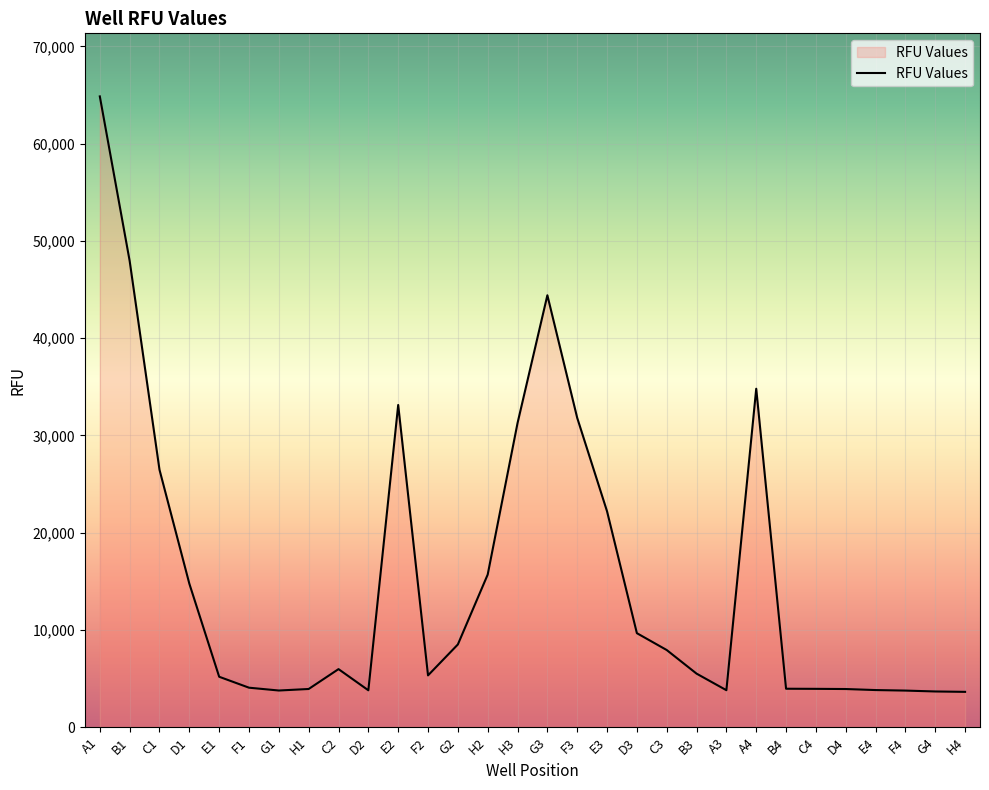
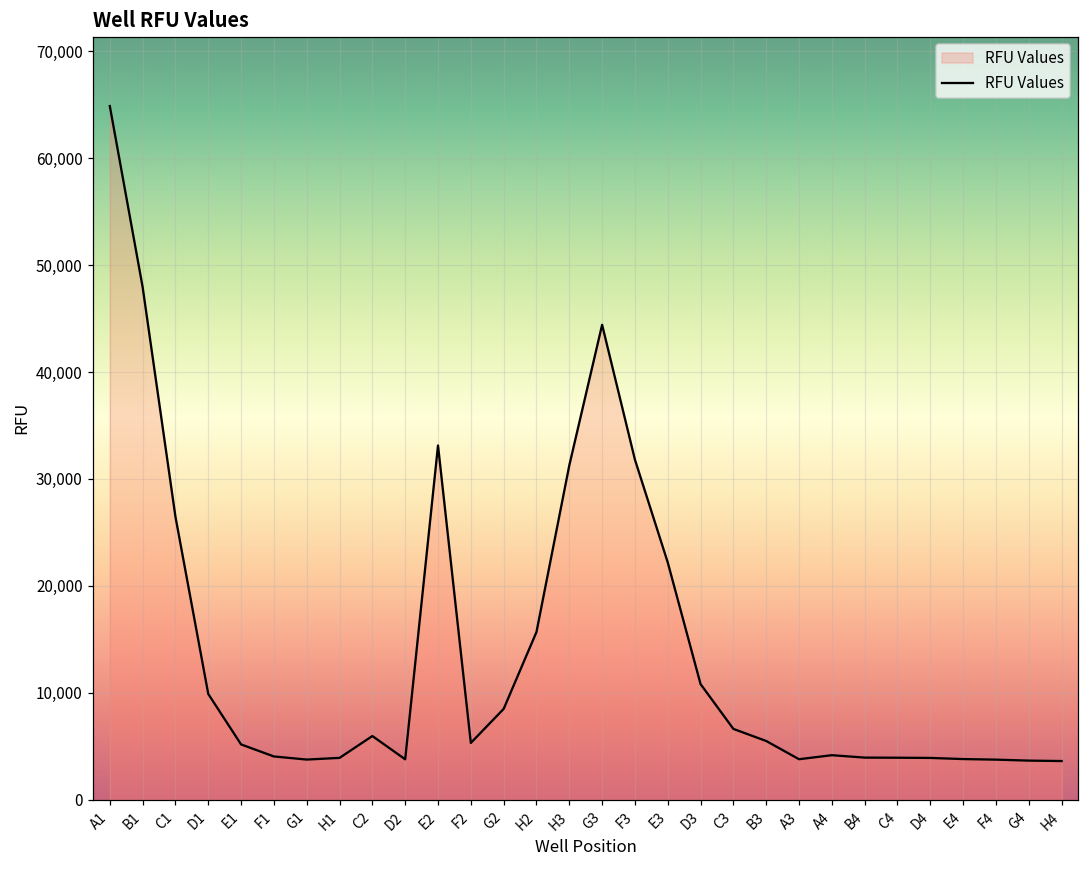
  {
    "A1": "65,000",
    "B1": "48,000",
    "C1": "26,000",
-   "D1": "15,000",
+   "D1": "10,000",
    "E1": "5,000",
    "F1": "4,000",
    "G1": "4,000",
    "H1": "4,000",
    "C2": "6,000",
    "D2": "4,000",
    "E2": "33,000",
    "F2": "5,000",
    "G2": "9,000",
    "H2": "16,000",
    "H3": "31,000",
    "G3": "44,000",
    "F3": "32,000",
    "E3": "22,000",
-   "D3": "10,000",
-   "C3": "8,000",
+   "D3": "11,000",
+   "C3": "7,000",
    "B3": "6,000",
    "A3": "4,000",
-   "A4": "35,000",
+   "A4": "4,000",
    "B4": "4,000",
    "C4": "4,000",
    "D4": "4,000",
    "E4": "4,000",
    "F4": "4,000",
    "G4": "4,000",
    "H4": "4,000"
  }
